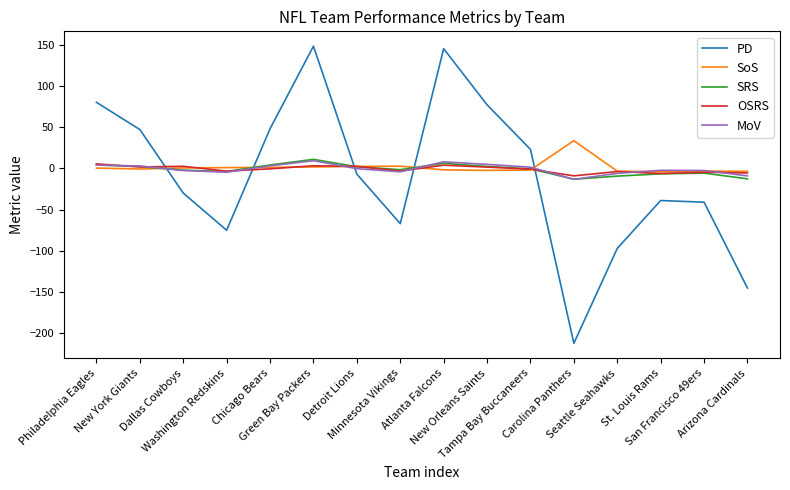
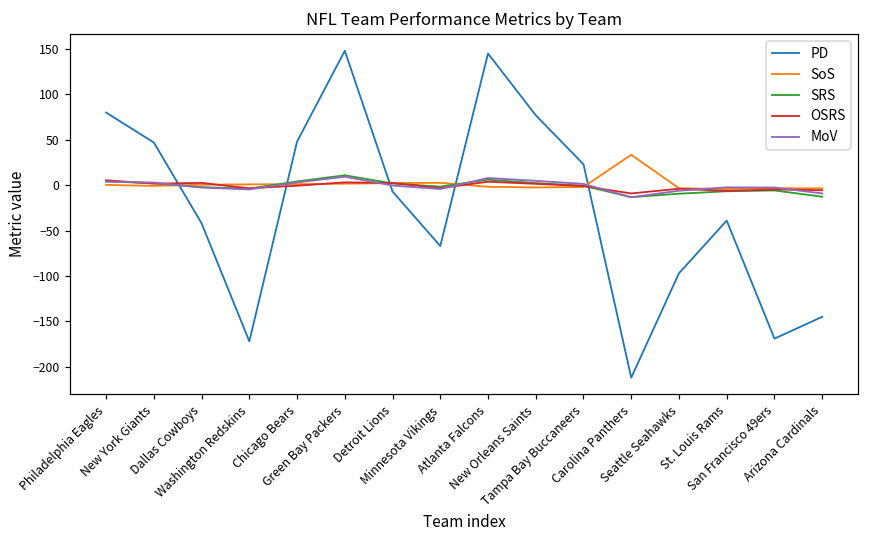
  {
    "PD": {
      "Philadelphia Eagles": 80,
      "New York Giants": 50,
-     "Dallas Cowboys": -30,
-     "Washington Redskins": -80,
+     "Dallas Cowboys": -40,
+     "Washington Redskins": -170,
      "Chicago Bears": 50,
      "Green Bay Packers": 150,
      "Detroit Lions": -10,
      "Minnesota Vikings": -70,
      "Atlanta Falcons": 150,
      "New Orleans Saints": 80,
      "Tampa Bay Buccaneers": 20,
      "Carolina Panthers": -210,
      "Seattle Seahawks": -100,
      "St. Louis Rams": -40,
-     "San Francisco 49ers": -40,
+     "San Francisco 49ers": -170,
      "Arizona Cardinals": -150
    },
    "SoS": {
      "Philadelphia Eagles": 0,
      "Washington Redskins": 0,
      "Minnesota Vikings": 0,
      "Atlanta Falcons": 0,
      "New Orleans Saints": 0,
      "Carolina Panthers": 30
    },
    "SRS": {
      "Seattle Seahawks": -10,
      "Arizona Cardinals": -10
    },
    "OSRS": {
      "Carolina Panthers": -10
    },
    "MoV": {
      "Arizona Cardinals": -10
    }
  }
